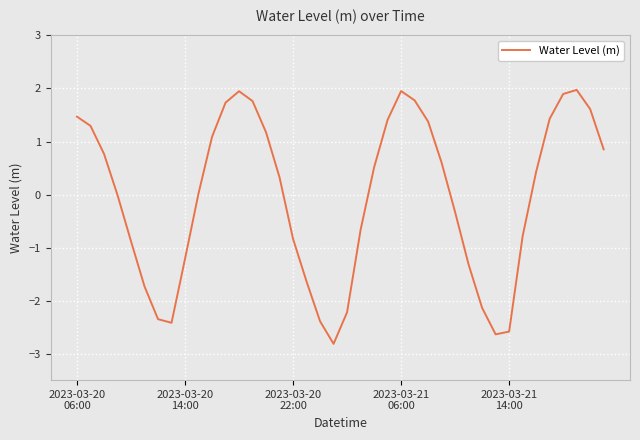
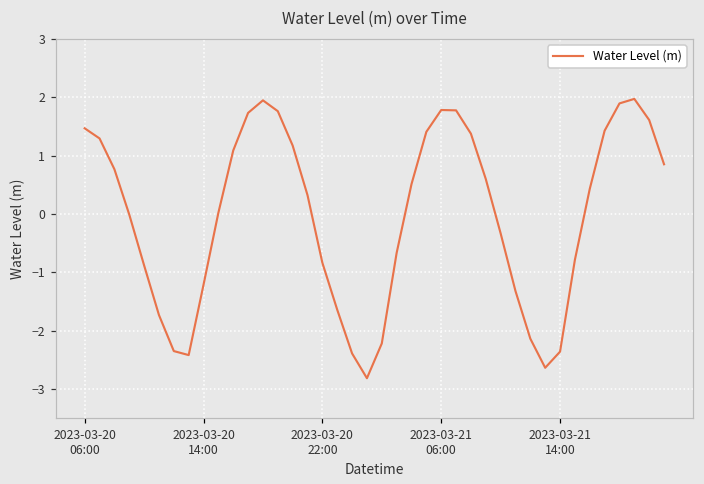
  {
    "2023-03-20 06:00": 1.5,
    "2023-03-20 14:00": -1.2,
    "2023-03-20 22:00": -0.8,
-   "2023-03-21 06:00": 2.0,
-   "2023-03-21 14:00": -2.6
+   "2023-03-21 06:00": 1.8,
+   "2023-03-21 14:00": -2.4
  }
